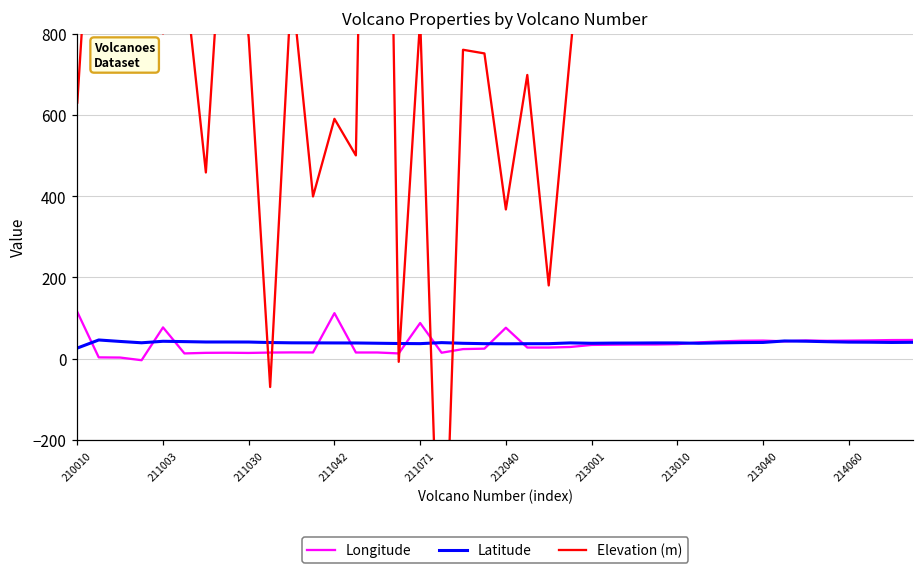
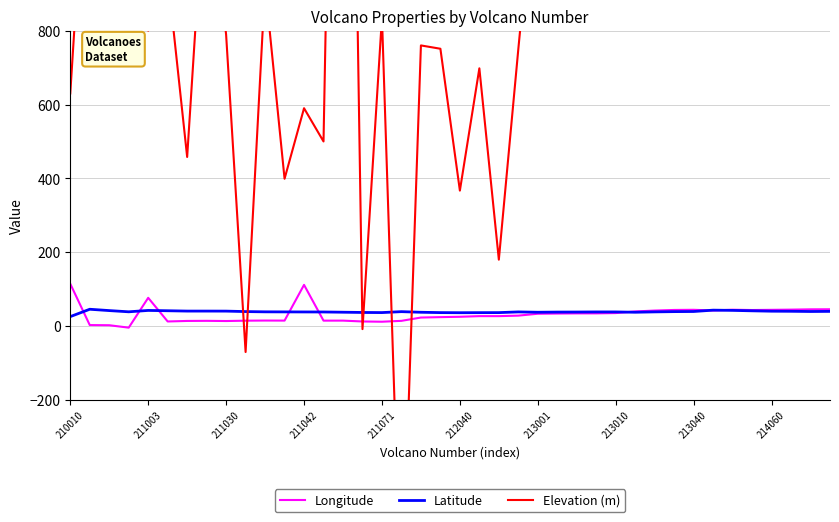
  {
    "Longitude": {
      "210010": 110,
      "211003": 80,
      "211030": 10,
      "211042": 110,
-     "211071": 90,
-     "212040": 80
+     "211071": 10,
+     "212040": 30
    },
    "Latitude": {
      "210010": 30,
      "211003": 40,
      "211030": 40,
      "211042": 40,
      "211071": 40,
      "212040": 40
    },
    "Elevation (m)": {
      "210010": 630,
      "211003": 800,
      "211030": 790,
      "211042": 590,
      "212040": 370
    }
  }
